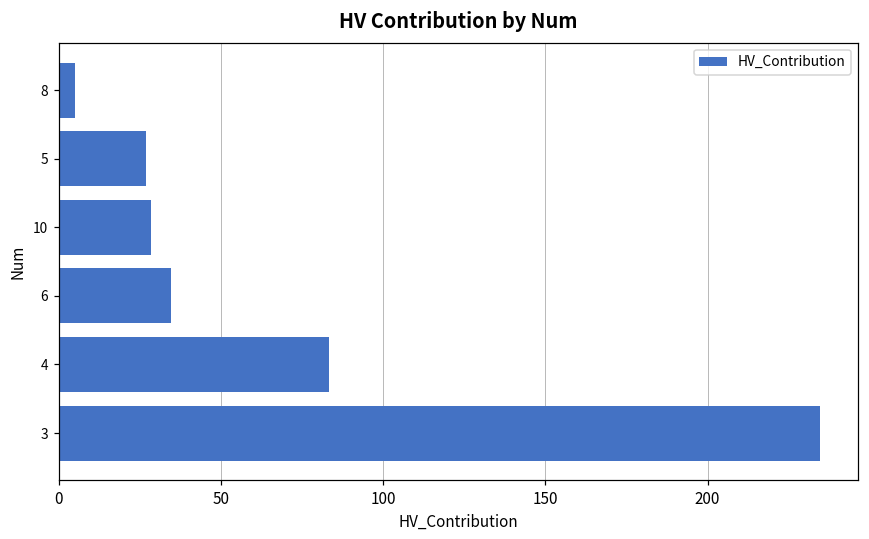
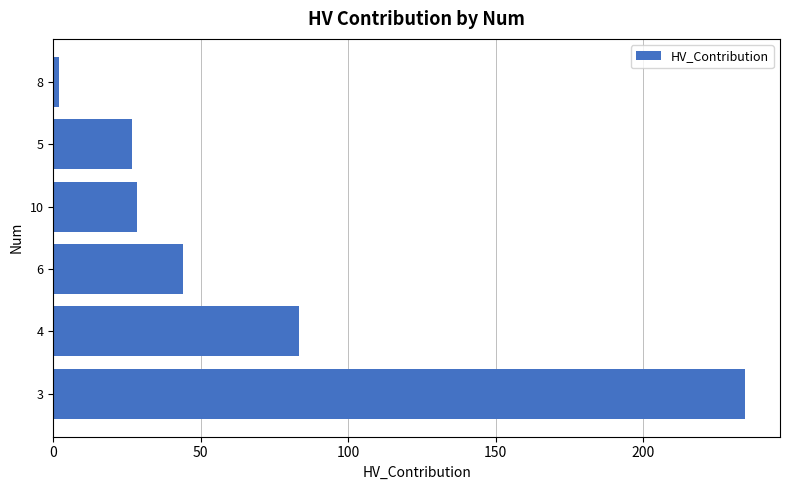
  {
-   "8": 5,
+   "8": 2,
    "5": 27,
    "10": 29,
-   "6": 35,
+   "6": 44,
    "4": 83,
    "3": 235
  }
